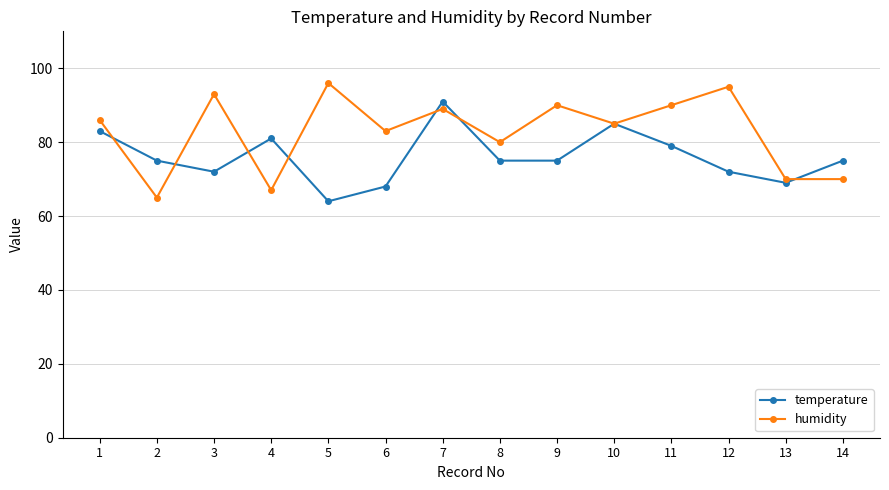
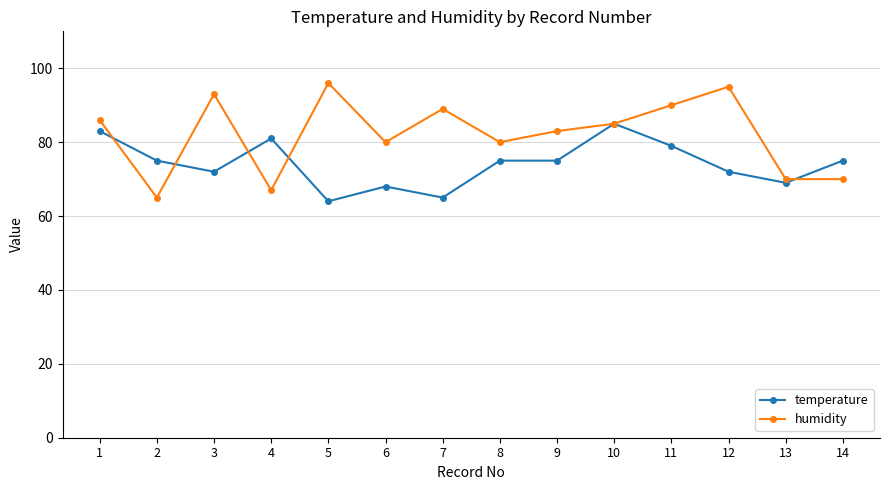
  {
    "temperature": {
      "1": 83,
      "2": 75,
      "3": 72,
      "4": 81,
      "5": 64,
      "6": 68,
-     "7": 91,
+     "7": 65,
      "8": 75,
      "9": 75,
      "11": 79,
      "12": 72,
      "13": 69,
      "14": 75
    },
    "humidity": {
      "1": 86,
      "2": 65,
      "3": 93,
      "4": 67,
      "5": 96,
-     "6": 83,
+     "6": 80,
      "7": 89,
      "8": 80,
-     "9": 90,
+     "9": 83,
      "11": 90,
      "12": 95,
      "13": 70,
      "14": 70
    }
  }
